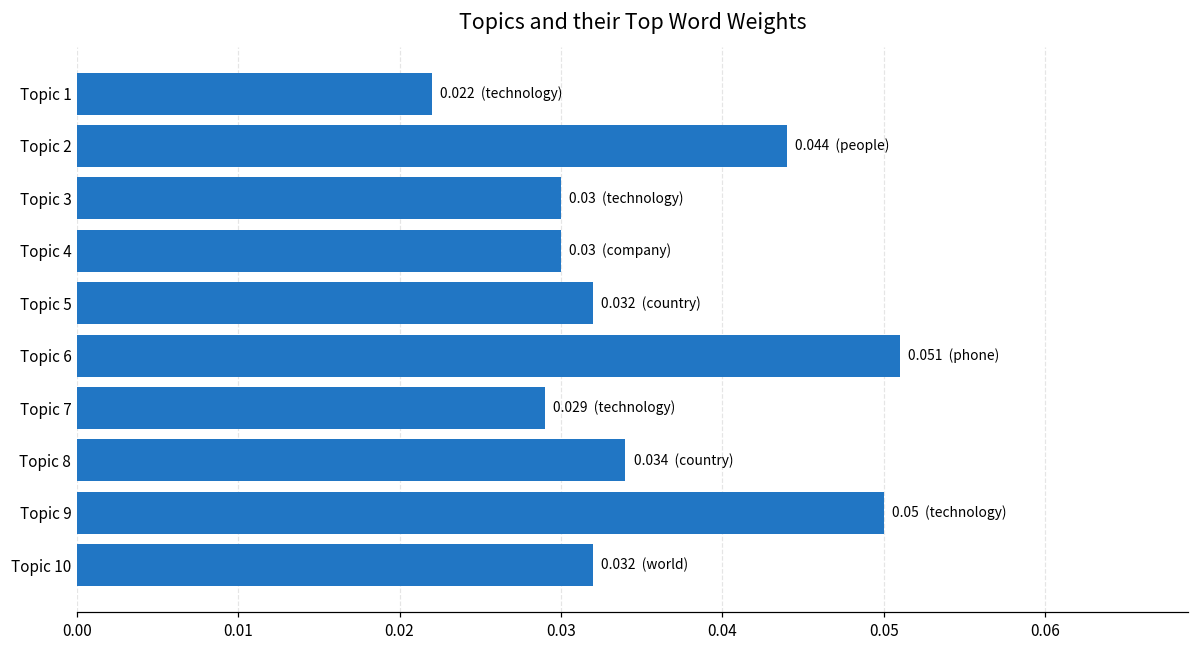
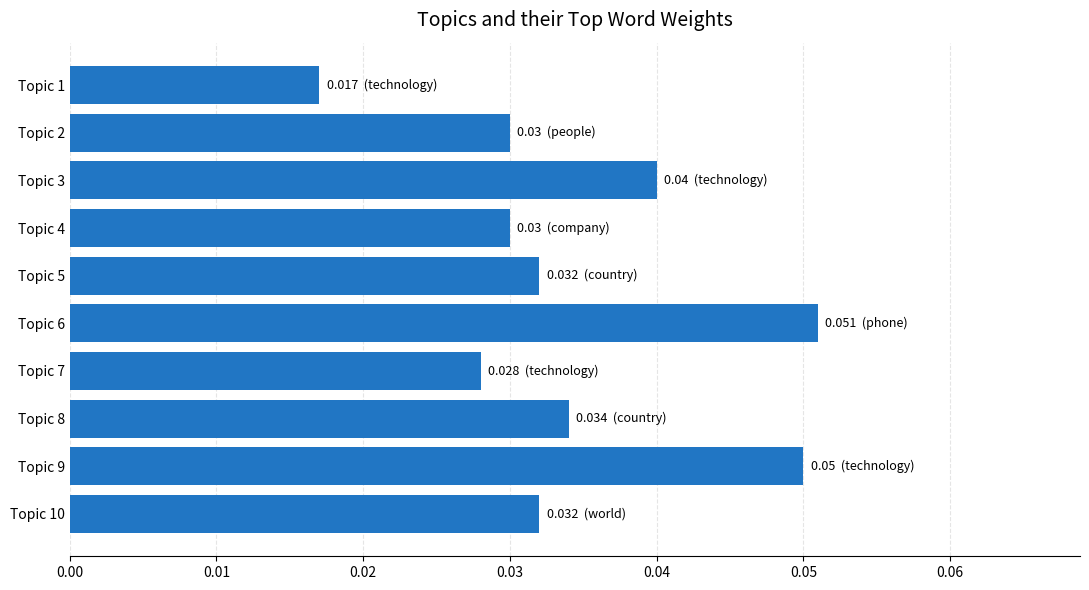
  {
-   "Topic 1": 0.022,
-   "Topic 2": 0.044,
-   "Topic 3": 0.03,
+   "Topic 1": 0.017,
+   "Topic 2": 0.03,
+   "Topic 3": 0.04,
    "Topic 4": 0.03,
    "Topic 5": 0.032,
    "Topic 6": 0.051,
-   "Topic 7": 0.029,
+   "Topic 7": 0.028,
    "Topic 8": 0.034,
    "Topic 9": 0.05,
    "Topic 10": 0.032
  }
